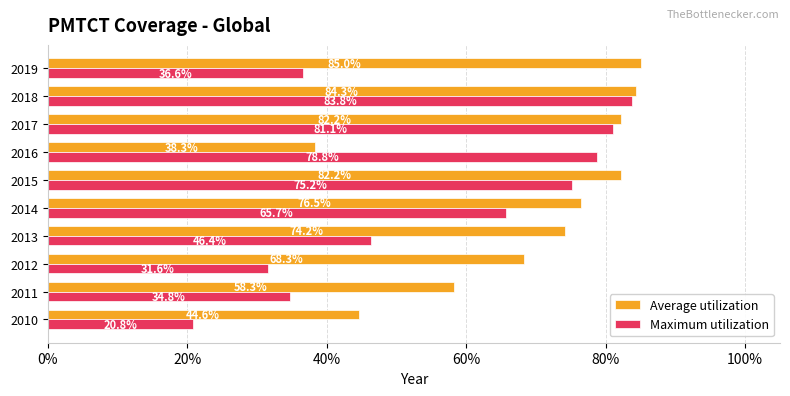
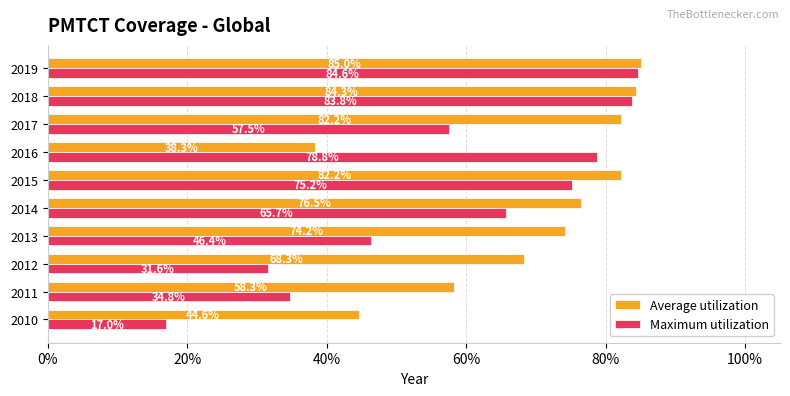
  {
    "Average utilization": {
      "2019": "85.0%",
      "2016": "38.3%",
      "2015": "82.2%",
      "2014": "76.5%",
      "2013": "74.2%",
      "2012": "68.3%",
      "2011": "58.3%",
      "2010": "44.6%"
    },
    "Maximum utilization": {
-     "2019": "36.6%",
-     "2017": "81.1%",
+     "2019": "84.6%",
+     "2017": "57.5%",
      "2016": "78.8%",
      "2015": "75.2%",
      "2014": "65.7%",
      "2013": "46.4%",
      "2012": "31.6%",
      "2011": "34.8%",
-     "2010": "20.8%"
+     "2010": "17.0%"
    }
  }
